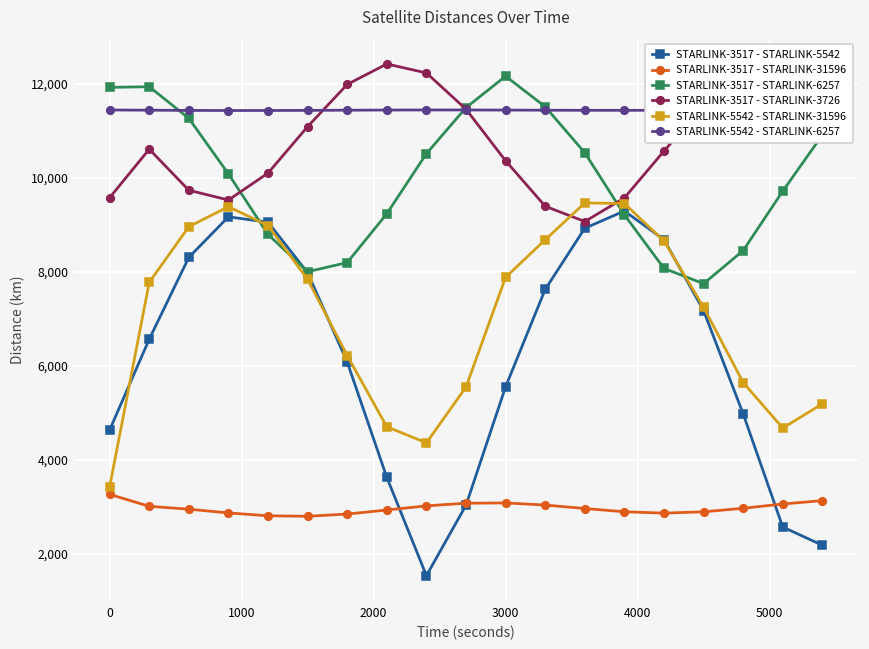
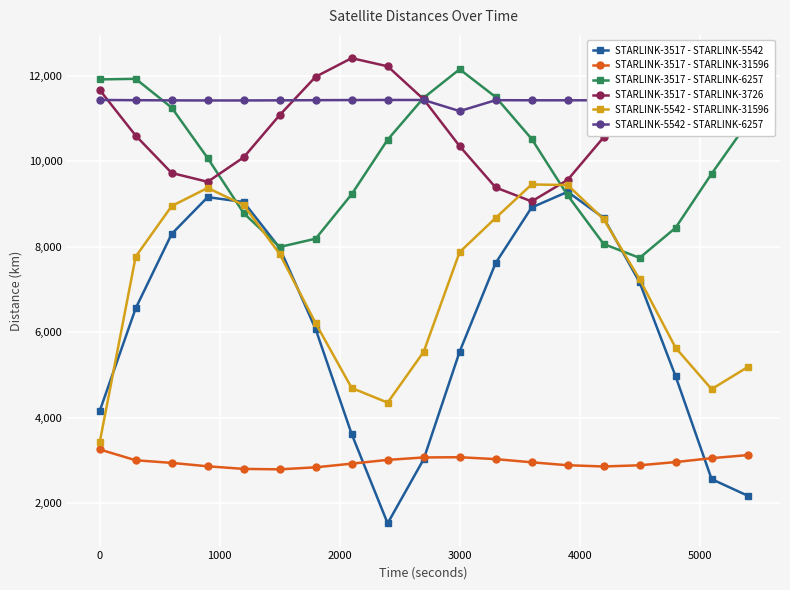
  {
    "STARLINK-3517 - STARLINK-5542": {
-     "0": "4,600",
+     "0": "4,200",
      "3000": "5,500"
    },
    "STARLINK-3517 - STARLINK-31596": {
      "0": "3,300",
      "3000": "3,100"
    },
    "STARLINK-3517 - STARLINK-6257": {
      "0": "11,900",
      "3000": "12,200"
    },
    "STARLINK-3517 - STARLINK-3726": {
-     "0": "9,600",
+     "0": "11,700",
      "3000": "10,400"
    },
    "STARLINK-5542 - STARLINK-31596": {
      "0": "3,400",
      "3000": "7,900"
    },
    "STARLINK-5542 - STARLINK-6257": {
      "0": "11,400",
-     "3000": "11,400"
+     "3000": "11,200"
    }
  }
